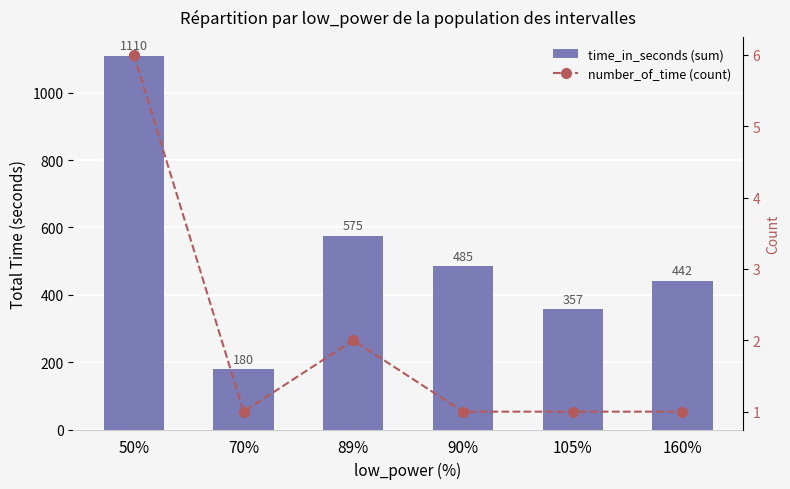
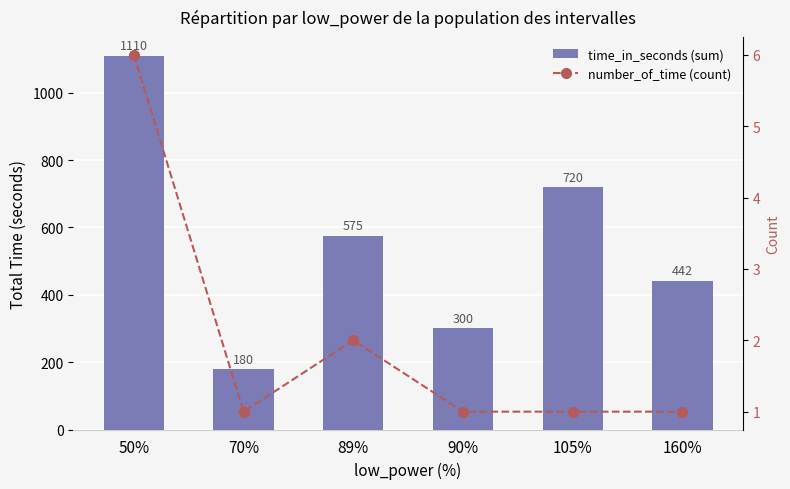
  {
    "time_in_seconds (sum)": {
      "50%": 1110,
      "70%": 180,
      "89%": 575,
-     "90%": 485,
-     "105%": 357,
+     "90%": 300,
+     "105%": 720,
      "160%": 442
    }
  }
